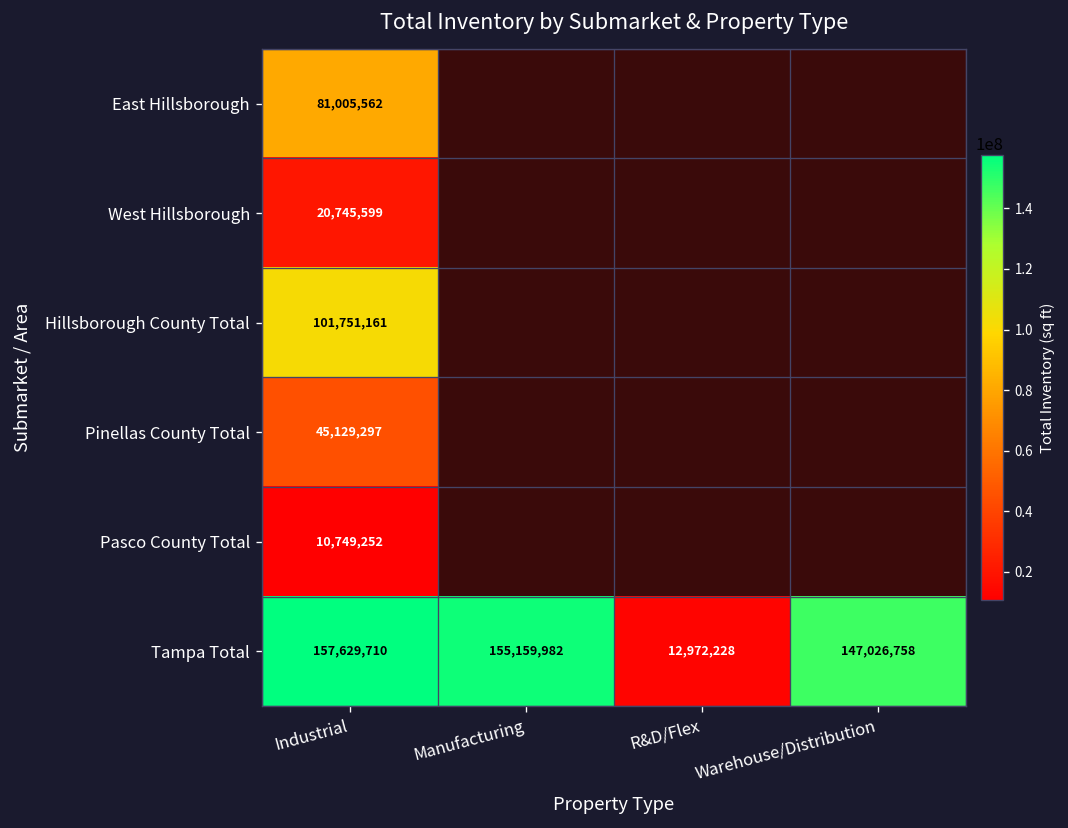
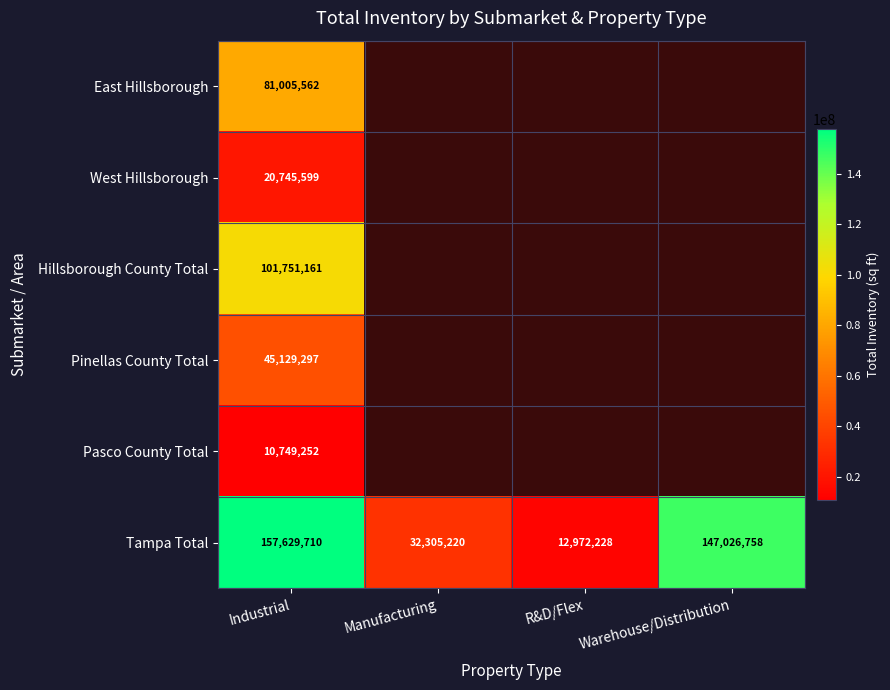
  {
    "East Hillsborough": {
      "Industrial": "81,005,562"
    },
    "West Hillsborough": {
      "Industrial": "20,745,599"
    },
    "Hillsborough County Total": {
      "Industrial": "101,751,161"
    },
    "Pinellas County Total": {
      "Industrial": "45,129,297"
    },
    "Pasco County Total": {
      "Industrial": "10,749,252"
    },
    "Tampa Total": {
      "Industrial": "157,629,710",
-     "Manufacturing": "155,159,982",
+     "Manufacturing": "32,305,220",
      "R&D/Flex": "12,972,228",
      "Warehouse/Distribution": "147,026,758"
    }
  }
